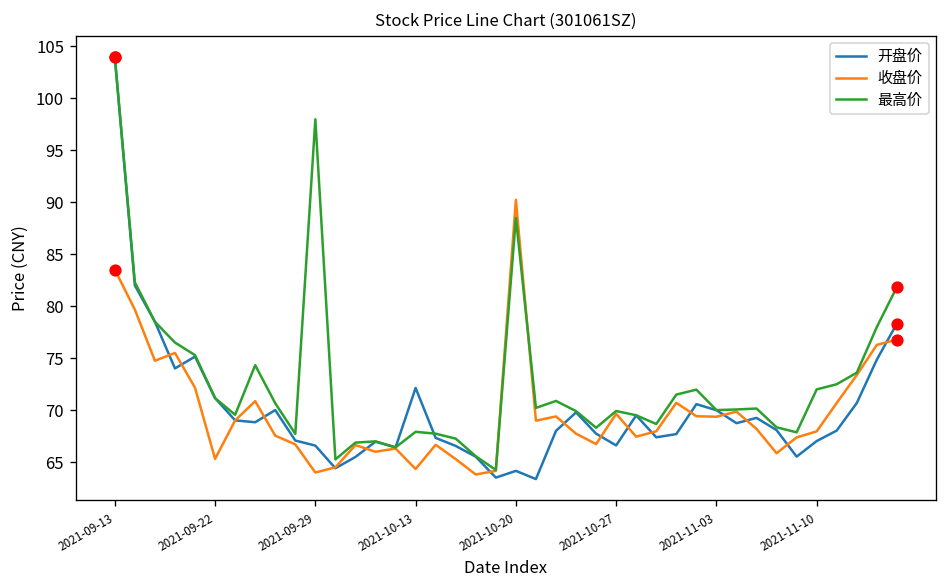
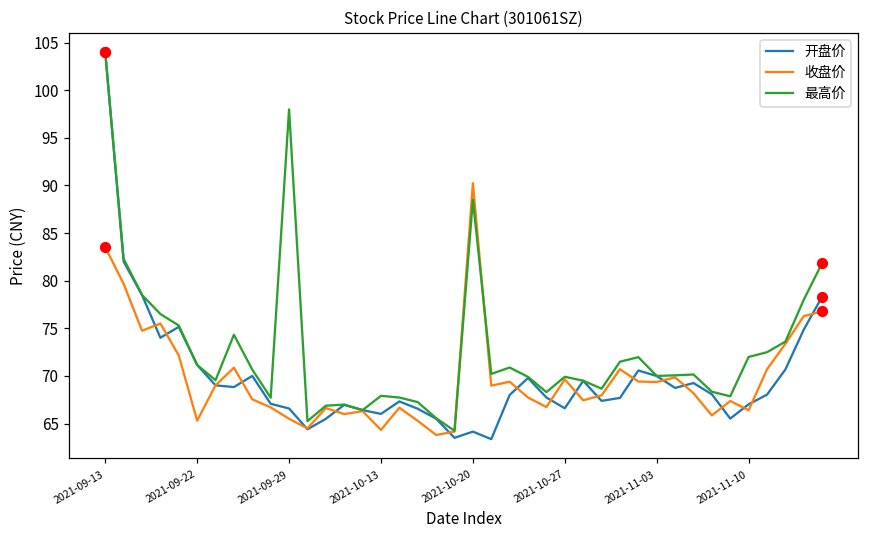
  {
    "开盘价": {
      "2021-09-29": 67,
-     "2021-10-13": 72,
+     "2021-10-13": 66,
      "2021-10-20": 64,
      "2021-10-27": 67,
      "2021-11-10": 67
    },
    "收盘价": {
      "2021-09-22": 65,
-     "2021-09-29": 64,
+     "2021-09-29": 66,
      "2021-10-13": 64,
      "2021-10-20": 90,
      "2021-11-03": 69,
-     "2021-11-10": 68
+     "2021-11-10": 66
    },
    "最高价": {
      "2021-09-29": 98,
      "2021-10-13": 68,
      "2021-10-20": 89,
      "2021-11-10": 72
    }
  }
